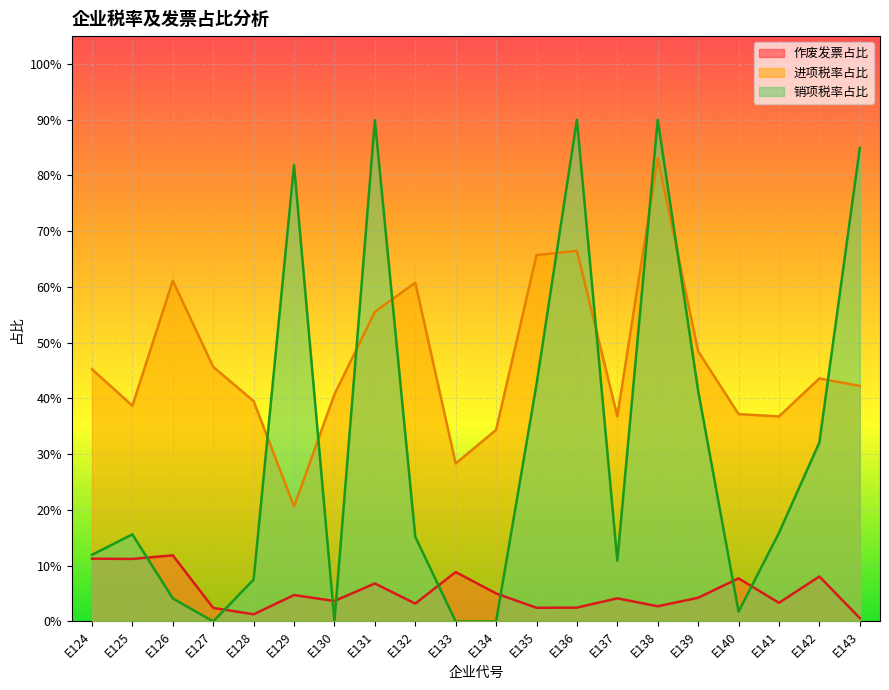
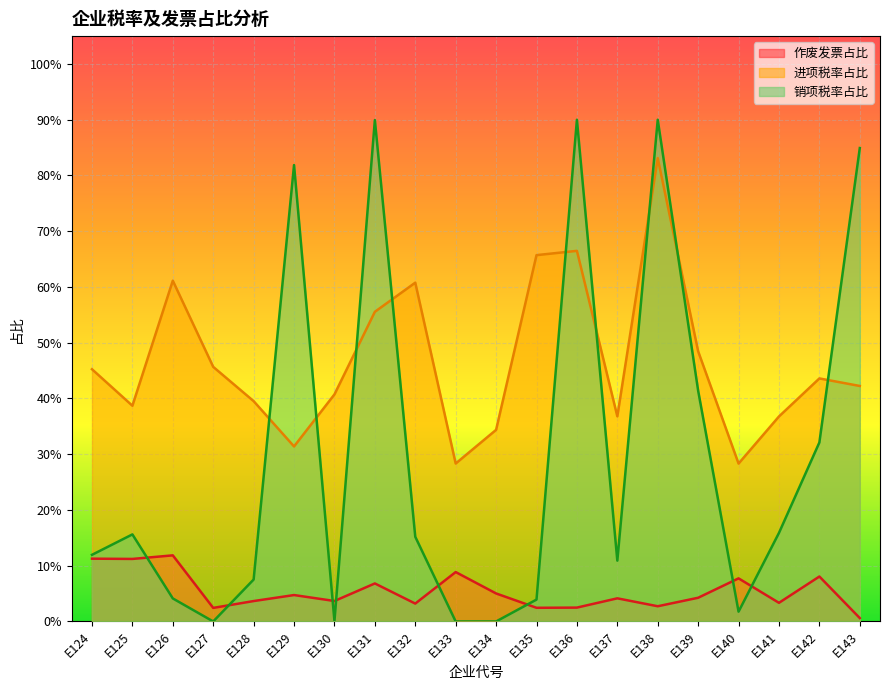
  {
    "作废发票占比": {
      "E124": "11%",
      "E125": "11%",
      "E126": "12%",
      "E127": "2%",
-     "E128": "1%",
+     "E128": "4%",
      "E129": "5%",
      "E130": "4%",
      "E131": "7%",
      "E132": "3%",
      "E133": "9%",
      "E134": "5%",
      "E135": "2%",
      "E136": "2%",
      "E137": "4%",
      "E138": "3%",
      "E139": "4%",
      "E140": "8%",
      "E141": "3%",
      "E142": "8%",
      "E143": "1%"
    },
    "进项税率占比": {
      "E124": "45%",
      "E125": "39%",
      "E126": "61%",
      "E127": "46%",
      "E128": "40%",
-     "E129": "21%",
+     "E129": "31%",
      "E130": "41%",
      "E131": "56%",
      "E132": "61%",
      "E133": "28%",
      "E134": "34%",
      "E135": "66%",
      "E136": "66%",
      "E137": "37%",
      "E138": "83%",
      "E139": "48%",
-     "E140": "37%",
+     "E140": "28%",
      "E141": "37%",
      "E142": "44%",
      "E143": "42%"
    },
    "销项税率占比": {
      "E124": "12%",
      "E125": "16%",
      "E126": "4%",
      "E127": "0%",
      "E128": "8%",
      "E129": "82%",
      "E130": "0%",
      "E131": "90%",
      "E132": "15%",
      "E133": "0%",
      "E134": "0%",
-     "E135": "43%",
+     "E135": "4%",
      "E136": "90%",
      "E137": "11%",
      "E138": "90%",
      "E139": "41%",
      "E140": "2%",
      "E141": "16%",
      "E142": "32%",
      "E143": "85%"
    }
  }
